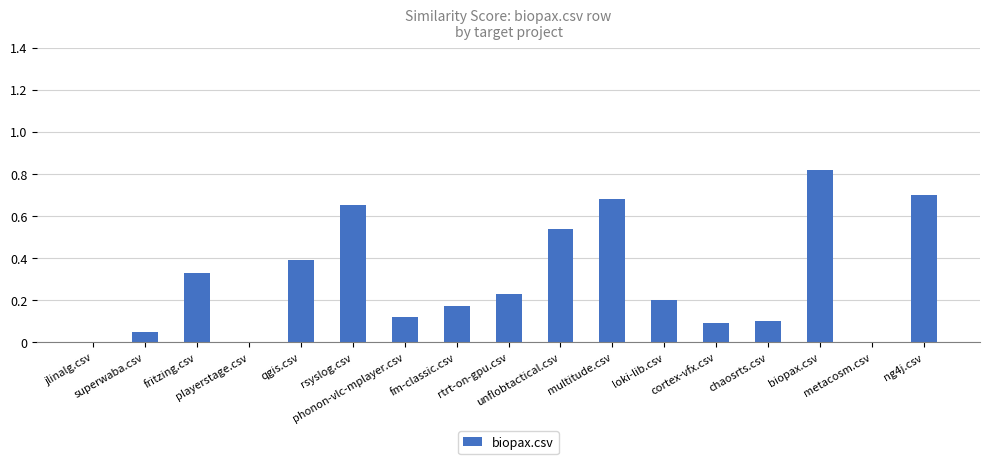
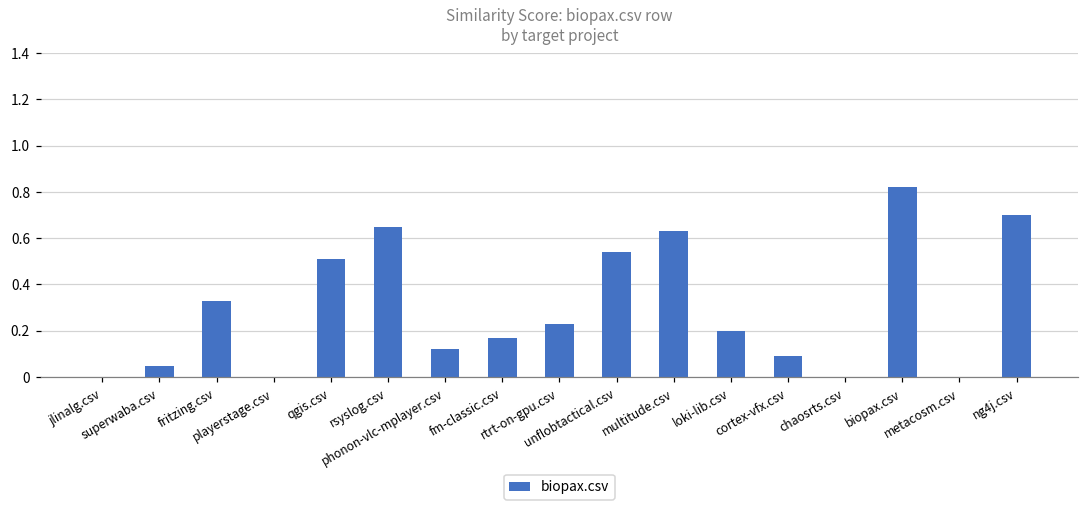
  {
    "jlinalg.csv": 0.00,
    "superwaba.csv": 0.05,
    "fritzing.csv": 0.33,
    "playerstage.csv": 0.00,
-   "qgis.csv": 0.39,
+   "qgis.csv": 0.51,
    "rsyslog.csv": 0.65,
    "phonon-vlc-mplayer.csv": 0.12,
    "fm-classic.csv": 0.17,
    "rtrt-on-gpu.csv": 0.23,
    "unflobtactical.csv": 0.54,
-   "multitude.csv": 0.68,
+   "multitude.csv": 0.63,
    "loki-lib.csv": 0.20,
    "cortex-vfx.csv": 0.09,
-   "chaosrts.csv": 0.1,
+   "chaosrts.csv": 0.0,
    "biopax.csv": 0.82,
    "metacosm.csv": 0.00,
    "ng4j.csv": 0.70
  }
